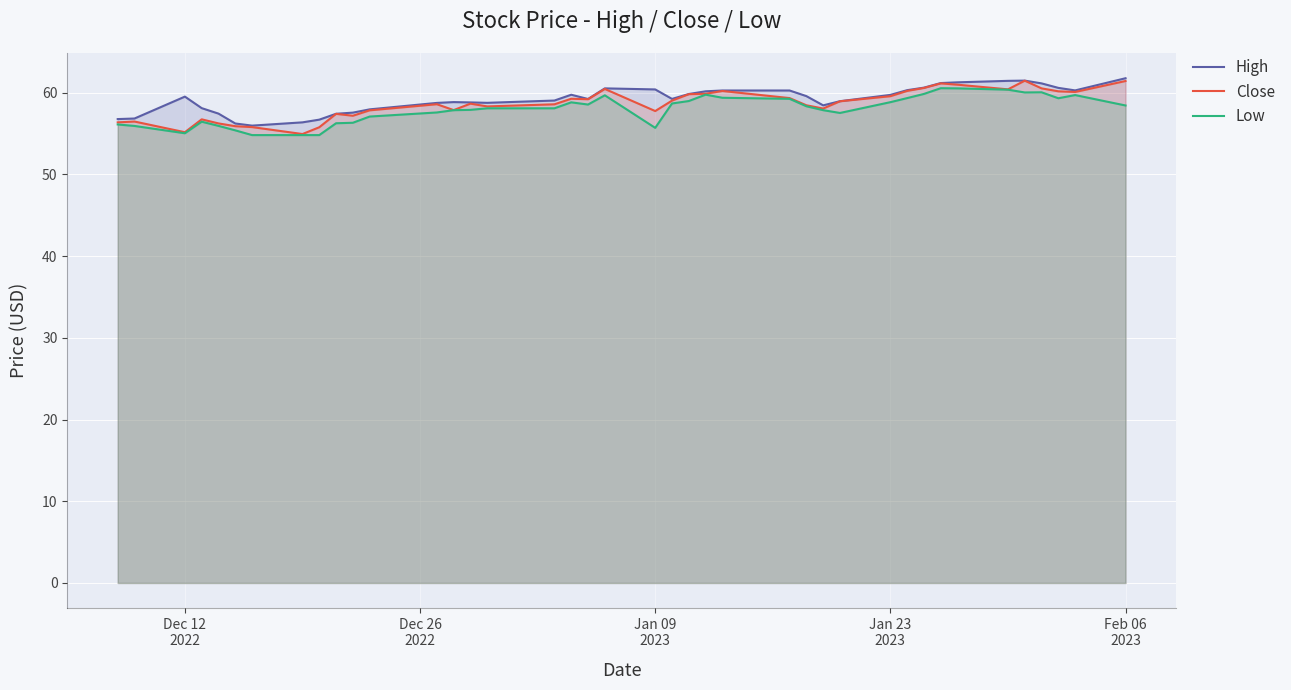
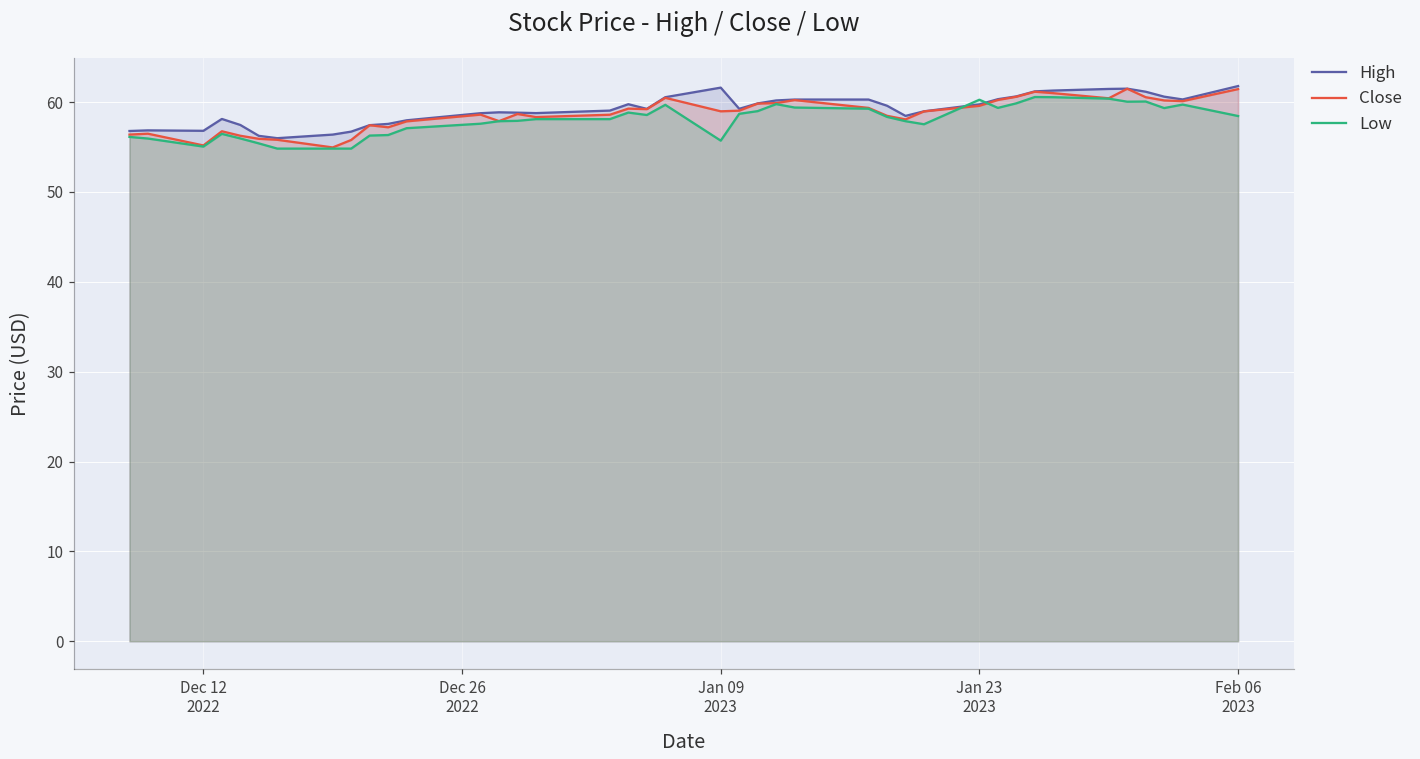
  {
    "High": {
-     "Dec 12 2022": 60,
-     "Jan 09 2023": 60,
+     "Dec 12 2022": 57,
+     "Jan 09 2023": 62,
      "Feb 06 2023": 62
    },
    "Close": {
-     "Jan 09 2023": 58,
+     "Jan 09 2023": 59,
      "Feb 06 2023": 61
    },
    "Low": {
      "Jan 09 2023": 56,
-     "Jan 23 2023": 59,
+     "Jan 23 2023": 60,
      "Feb 06 2023": 58
    }
  }
